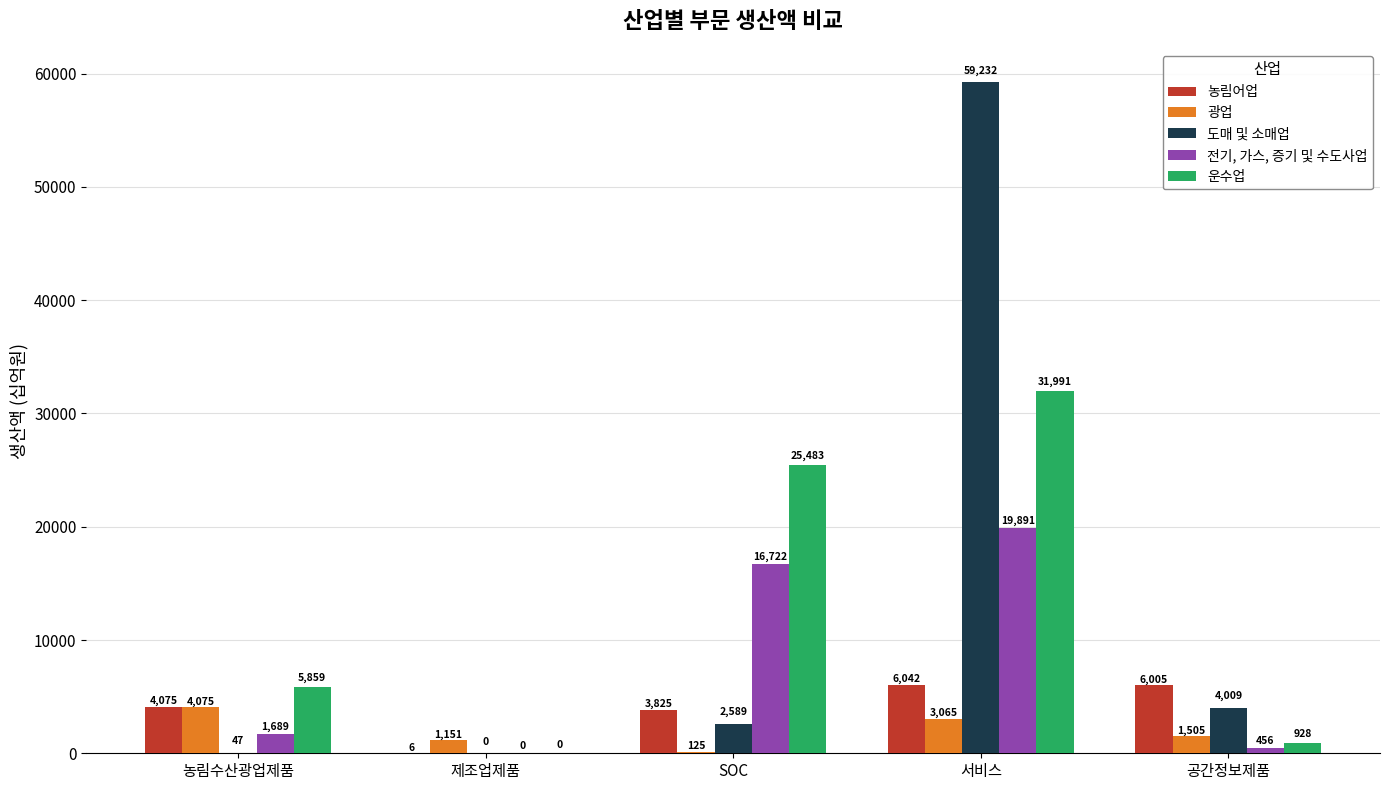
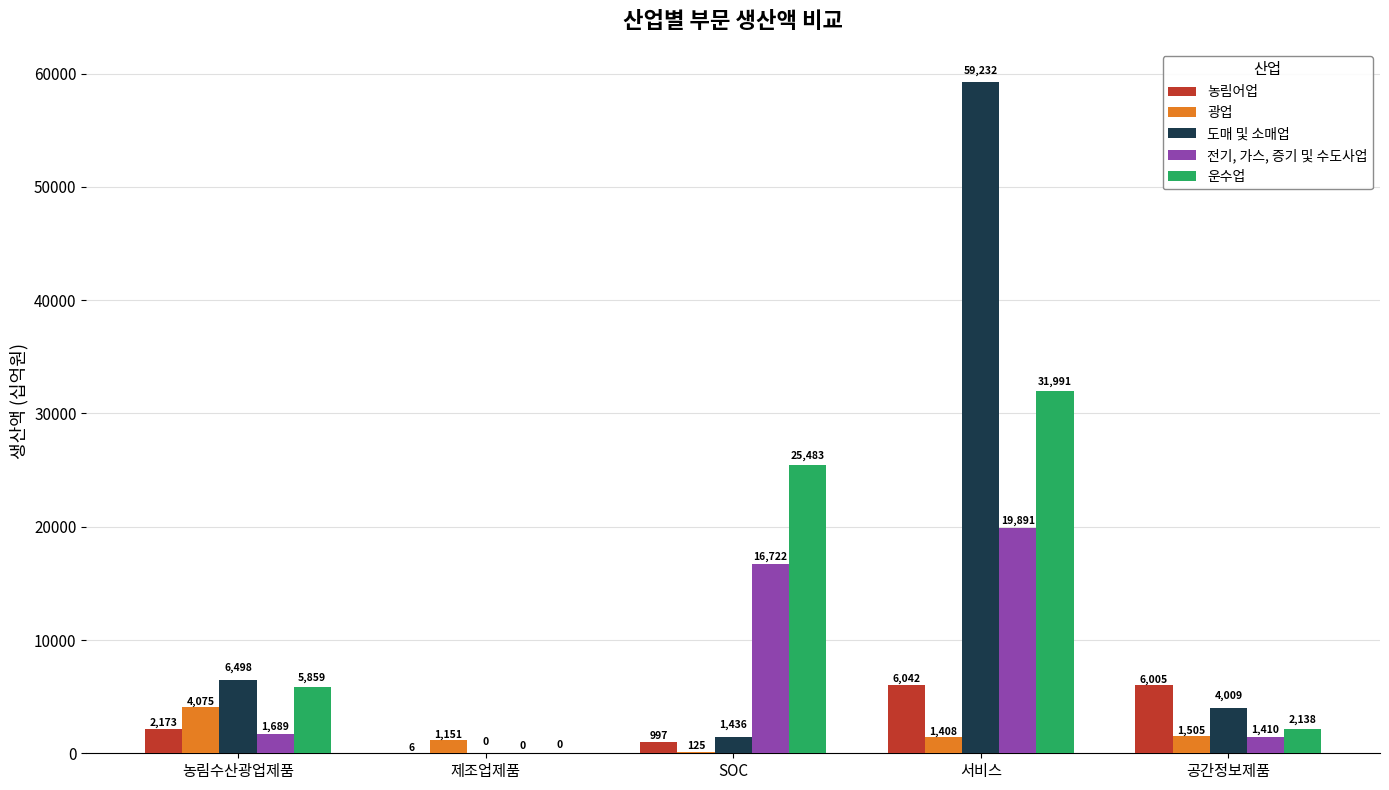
  {
    "농림어업": {
-     "농림수산광업제품": "4,075",
+     "농림수산광업제품": "2,173",
      "제조업제품": "6",
-     "SOC": "3,825",
+     "SOC": "997",
      "서비스": "6,042",
      "공간정보제품": "6,005"
    },
    "광업": {
      "농림수산광업제품": "4,075",
      "제조업제품": "1,151",
      "SOC": "125",
-     "서비스": "3,065",
+     "서비스": "1,408",
      "공간정보제품": "1,505"
    },
    "도매 및 소매업": {
-     "농림수산광업제품": "47",
+     "농림수산광업제품": "6,498",
      "제조업제품": "0",
-     "SOC": "2,589",
+     "SOC": "1,436",
      "서비스": "59,232",
      "공간정보제품": "4,009"
    },
    "전기, 가스, 증기 및 수도사업": {
      "농림수산광업제품": "1,689",
      "제조업제품": "0",
      "SOC": "16,722",
      "서비스": "19,891",
-     "공간정보제품": "456"
+     "공간정보제품": "1,410"
    },
    "운수업": {
      "농림수산광업제품": "5,859",
      "제조업제품": "0",
      "SOC": "25,483",
      "서비스": "31,991",
-     "공간정보제품": "928"
+     "공간정보제품": "2,138"
    }
  }
